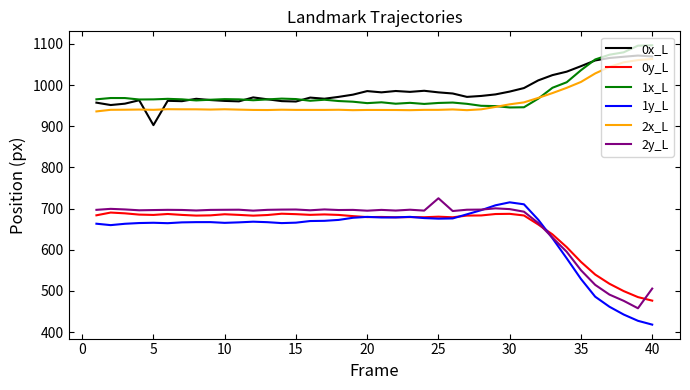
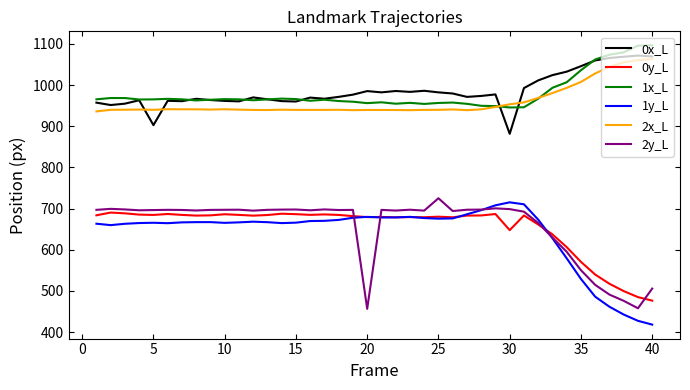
  {
    "0x_L": {
      "5": 900,
      "20": 990,
      "25": 980,
-     "30": 980,
+     "30": 880,
      "35": 1050
    },
    "0y_L": {
      "5": 680,
      "10": 690,
      "15": 690,
-     "30": 690,
+     "30": 650,
      "35": 570,
      "40": 480
    },
    "1x_L": {
      "5": 970,
      "20": 960,
      "25": 960,
      "30": 950,
      "35": 1040
    },
    "1y_L": {
      "5": 670,
      "10": 670,
      "15": 670,
      "30": 720,
      "35": 530,
      "40": 420
    },
    "2x_L": {
      "5": 940,
      "10": 940,
      "15": 940,
      "20": 940,
      "25": 940,
      "30": 950,
      "35": 1010
    },
    "2y_L": {
      "5": 700,
      "10": 700,
      "15": 700,
-     "20": 690,
+     "20": 460,
      "25": 730,
      "30": 700,
      "35": 550,
      "40": 510
    }
  }
